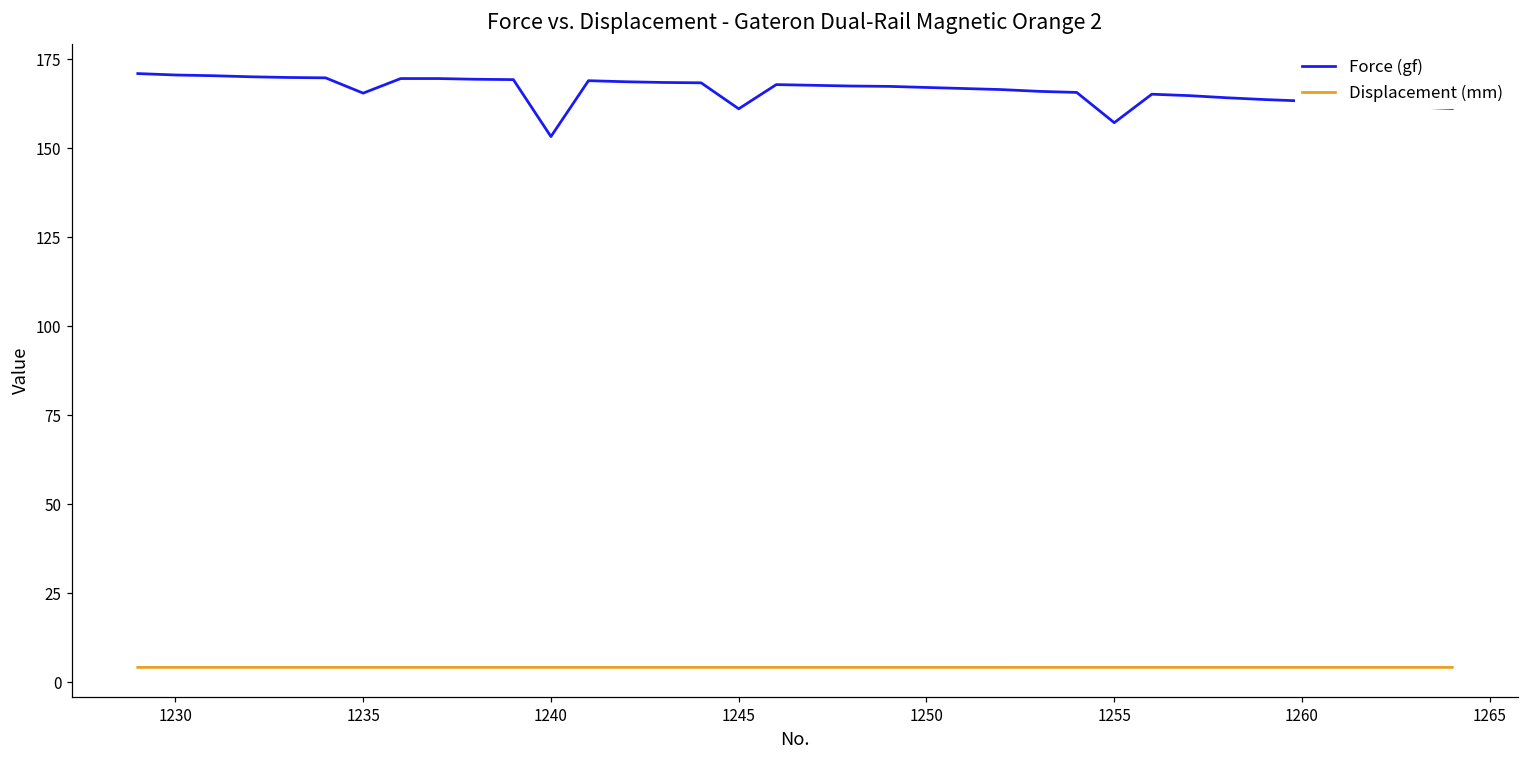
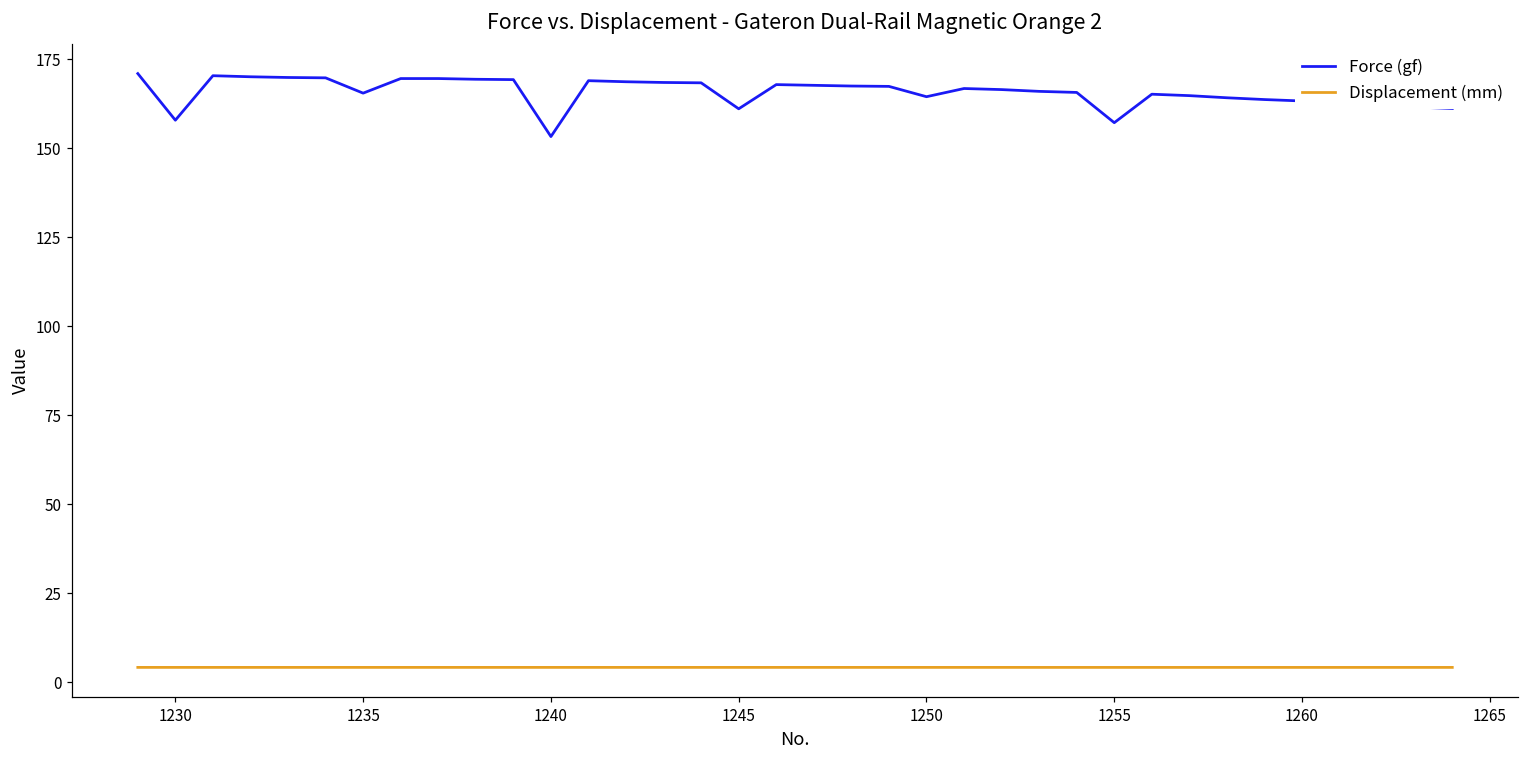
  {
    "Force (gf)": {
-     "1230": 171,
+     "1230": 158,
      "1235": 166,
      "1240": 153,
      "1245": 161,
-     "1250": 167,
+     "1250": 165,
      "1255": 157
    },
    "Displacement (mm)": {
      "1230": 4,
      "1235": 4,
      "1240": 4,
      "1245": 4,
      "1250": 4,
      "1255": 4,
      "1260": 4
    }
  }
